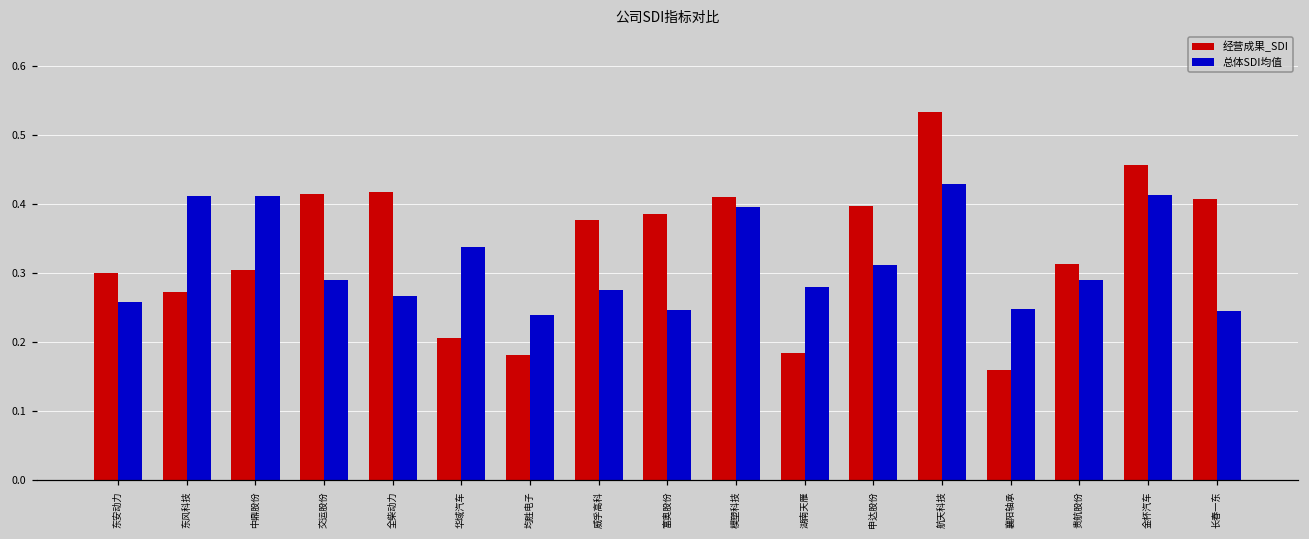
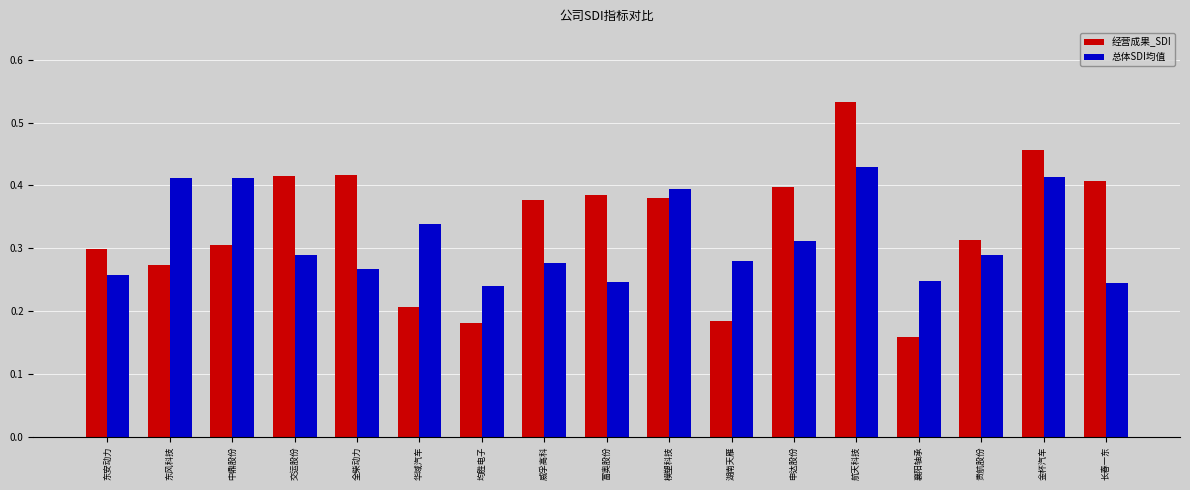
  {
    "经营成果_SDI": {
      "东安动力": 0.30,
      "东风科技": 0.27,
      "中鼎股份": 0.30,
      "交运股份": 0.41,
      "全柴动力": 0.42,
      "华域汽车": 0.21,
      "均胜电子": 0.18,
      "威孚高科": 0.38,
      "富奥股份": 0.39,
-     "模塑科技": 0.41,
+     "模塑科技": 0.38,
      "湖南天雁": 0.18,
      "申达股份": 0.40,
      "航天科技": 0.53,
      "襄阳轴承": 0.16,
      "贵航股份": 0.31,
      "金杯汽车": 0.46,
      "长春一东": 0.41
    },
    "总体SDI均值": {
      "东安动力": 0.26,
      "东风科技": 0.41,
      "中鼎股份": 0.41,
      "交运股份": 0.29,
      "全柴动力": 0.27,
      "华域汽车": 0.34,
      "均胜电子": 0.24,
      "威孚高科": 0.28,
      "富奥股份": 0.25,
      "模塑科技": 0.39,
      "湖南天雁": 0.28,
      "申达股份": 0.31,
      "航天科技": 0.43,
      "襄阳轴承": 0.25,
      "贵航股份": 0.29,
      "金杯汽车": 0.41,
      "长春一东": 0.24
    }
  }
